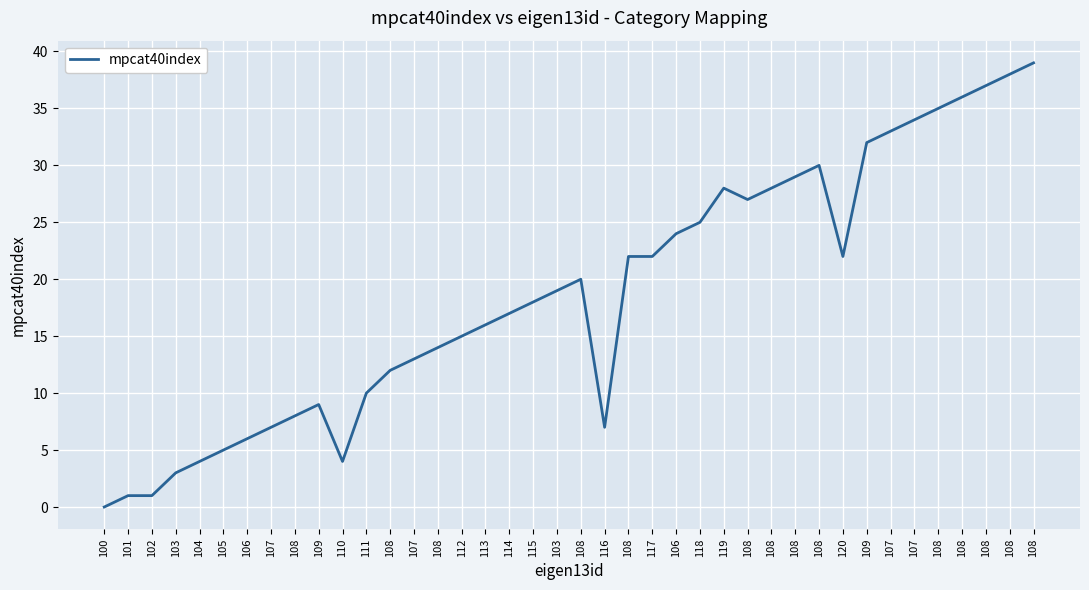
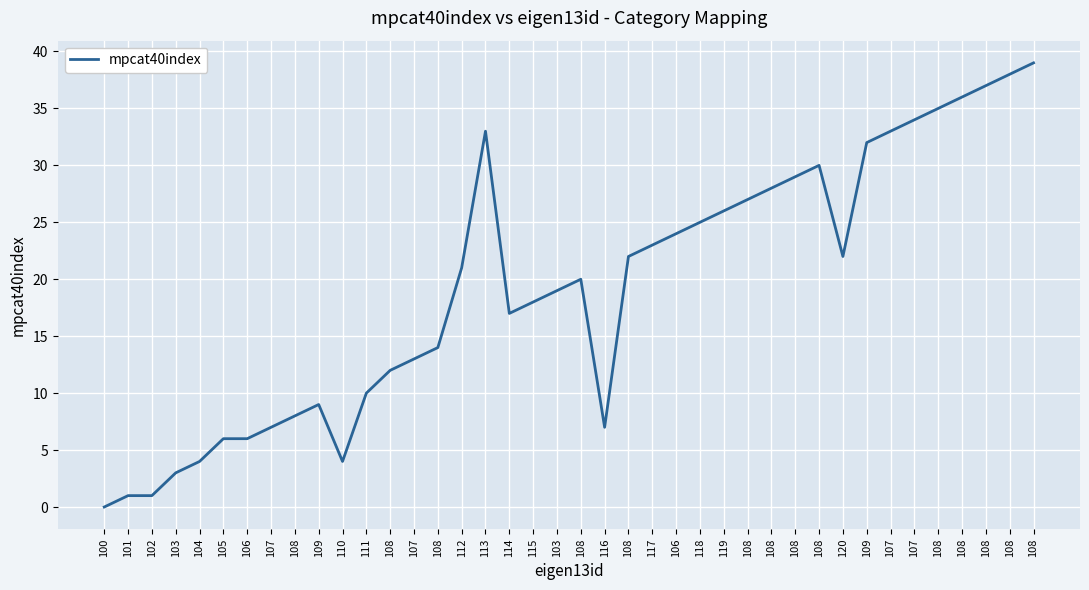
  {
    "100": 0,
    "101": 1,
    "102": 1,
    "104": 4,
-   "105": 5,
+   "105": 6,
    "110": 4,
    "111": 10,
-   "112": 15,
-   "113": 16,
+   "112": 21,
+   "113": 33,
    "114": 17,
    "115": 18,
    "116": 7,
-   "117": 22,
+   "117": 23,
    "118": 25,
-   "119": 28,
+   "119": 26,
    "120": 22
  }
